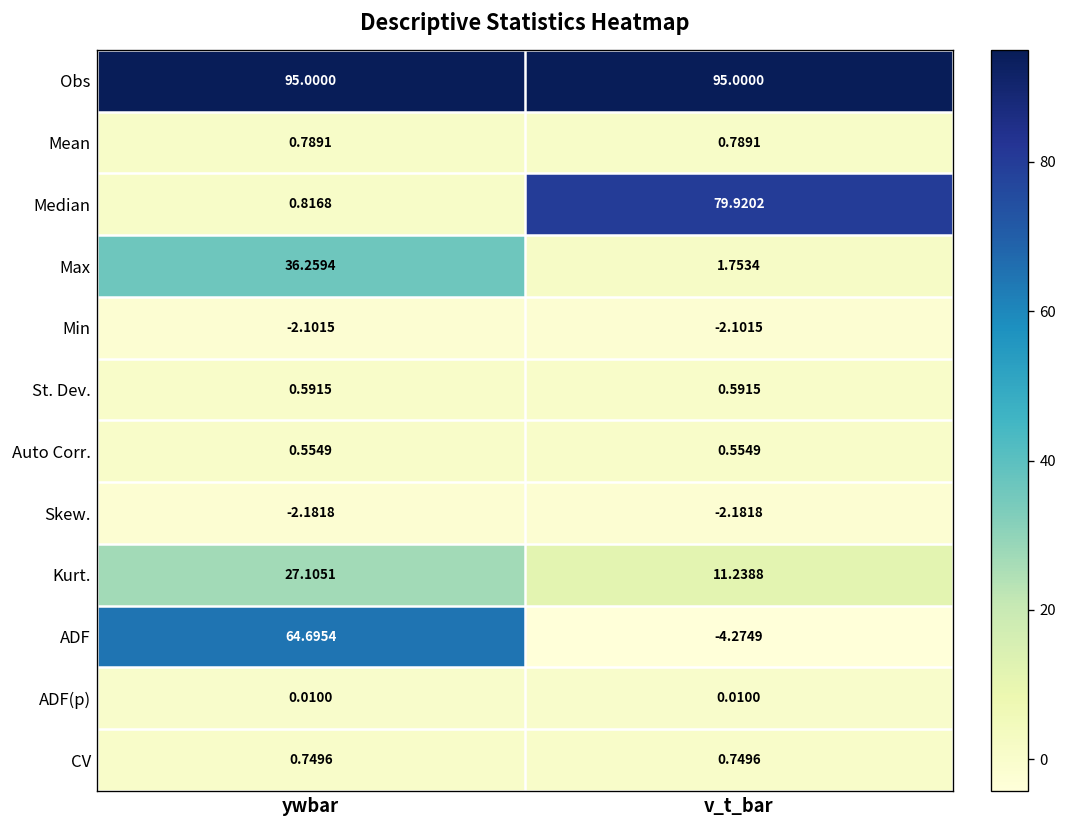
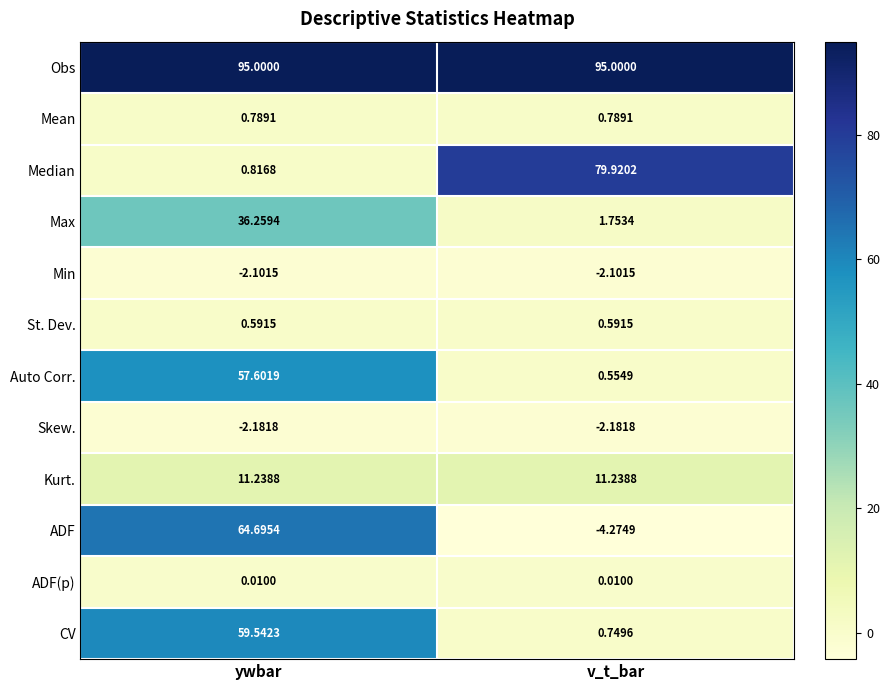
  {
    "Obs": {
      "ywbar": 95.0000,
      "v_t_bar": 95.0000
    },
    "Mean": {
      "ywbar": 0.7891,
      "v_t_bar": 0.7891
    },
    "Median": {
      "ywbar": 0.8168,
      "v_t_bar": 79.9202
    },
    "Max": {
      "ywbar": 36.2594,
      "v_t_bar": 1.7534
    },
    "Min": {
      "ywbar": -2.1015,
      "v_t_bar": -2.1015
    },
    "St. Dev.": {
      "ywbar": 0.5915,
      "v_t_bar": 0.5915
    },
    "Auto Corr.": {
-     "ywbar": 0.5549,
+     "ywbar": 57.6019,
      "v_t_bar": 0.5549
    },
    "Skew.": {
      "ywbar": -2.1818,
      "v_t_bar": -2.1818
    },
    "Kurt.": {
-     "ywbar": 27.1051,
+     "ywbar": 11.2388,
      "v_t_bar": 11.2388
    },
    "ADF": {
      "ywbar": 64.6954,
      "v_t_bar": -4.2749
    },
    "ADF(p)": {
      "ywbar": 0.0100,
      "v_t_bar": 0.0100
    },
    "CV": {
-     "ywbar": 0.7496,
+     "ywbar": 59.5423,
      "v_t_bar": 0.7496
    }
  }
